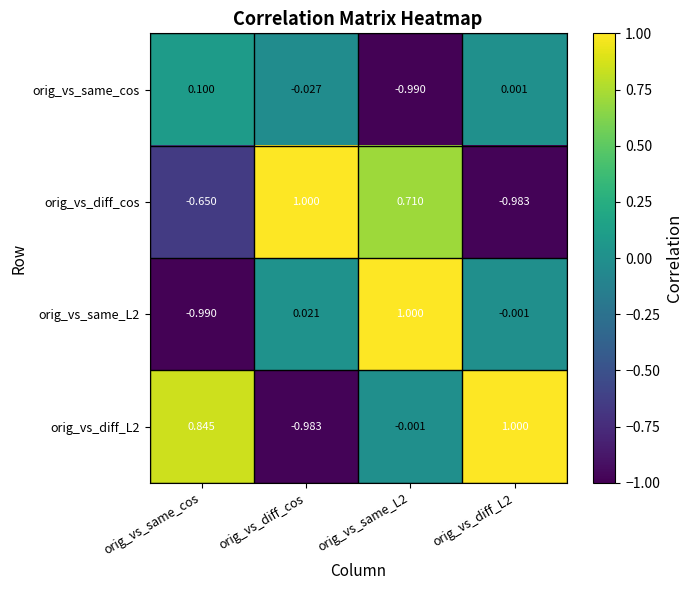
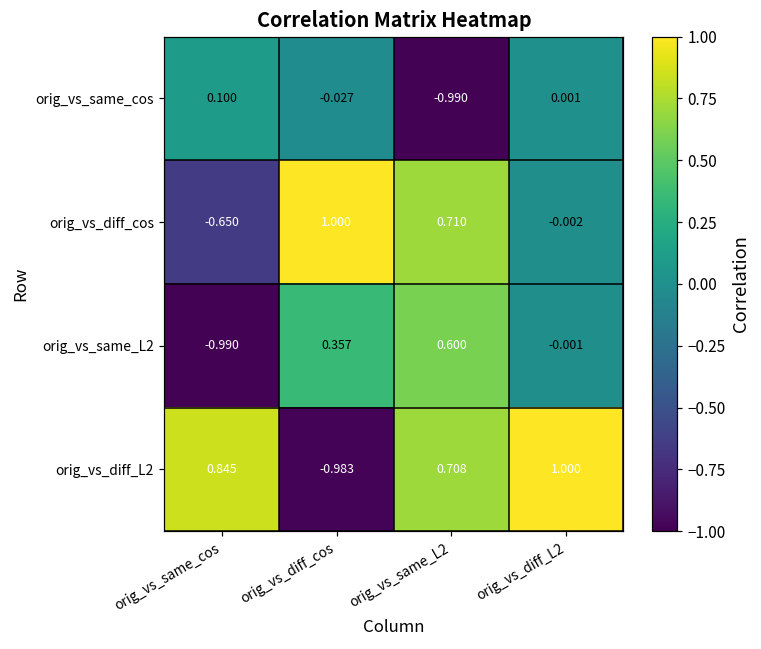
  {
    "orig_vs_same_cos": {
      "orig_vs_same_cos": 0.100,
      "orig_vs_diff_cos": -0.027,
      "orig_vs_same_L2": -0.990,
      "orig_vs_diff_L2": 0.001
    },
    "orig_vs_diff_cos": {
      "orig_vs_same_cos": -0.650,
      "orig_vs_diff_cos": 1.000,
      "orig_vs_same_L2": 0.710,
-     "orig_vs_diff_L2": -0.983
+     "orig_vs_diff_L2": -0.002
    },
    "orig_vs_same_L2": {
      "orig_vs_same_cos": -0.990,
-     "orig_vs_diff_cos": 0.021,
-     "orig_vs_same_L2": 1.000,
+     "orig_vs_diff_cos": 0.357,
+     "orig_vs_same_L2": 0.600,
      "orig_vs_diff_L2": -0.001
    },
    "orig_vs_diff_L2": {
      "orig_vs_same_cos": 0.845,
      "orig_vs_diff_cos": -0.983,
-     "orig_vs_same_L2": -0.001,
+     "orig_vs_same_L2": 0.708,
      "orig_vs_diff_L2": 1.000
    }
  }
